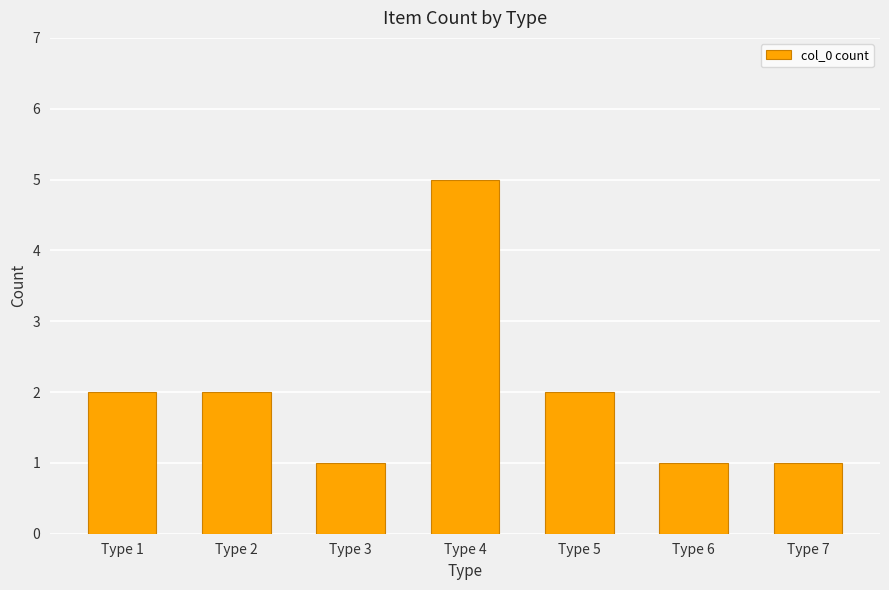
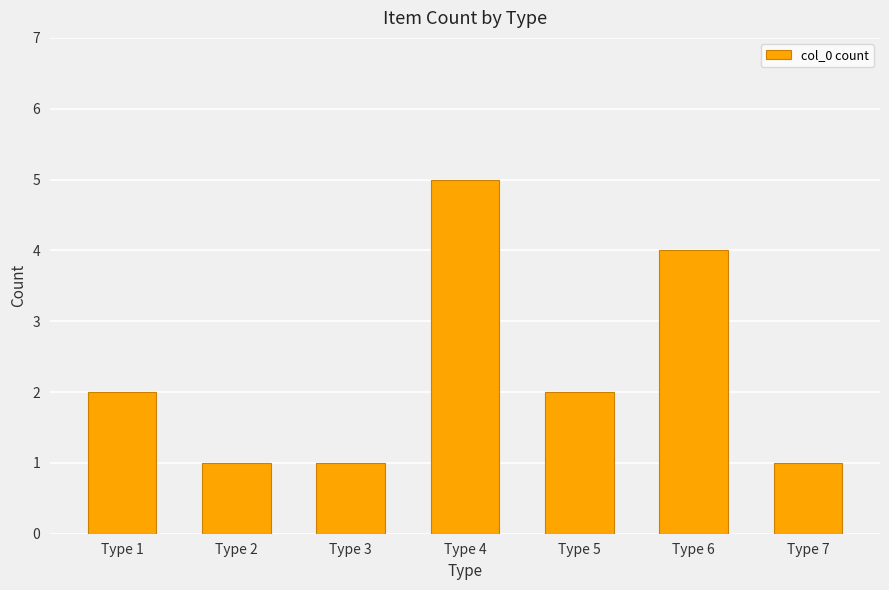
  {
    "Type 1": 2,
-   "Type 2": 2,
+   "Type 2": 1,
    "Type 3": 1,
    "Type 4": 5,
    "Type 5": 2,
-   "Type 6": 1,
+   "Type 6": 4,
    "Type 7": 1
  }
